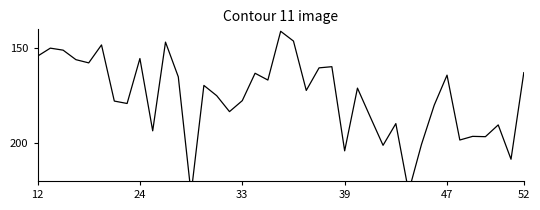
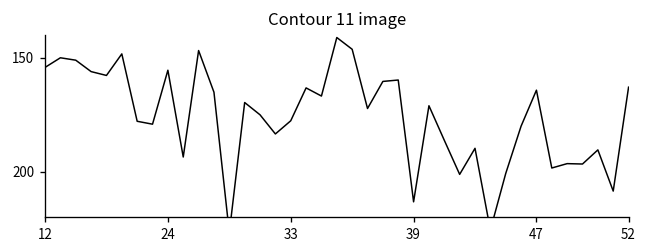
  {
    "24": 155,
-   "39": 204,
+   "39": 213,
    "47": 164,
    "52": 163
  }
